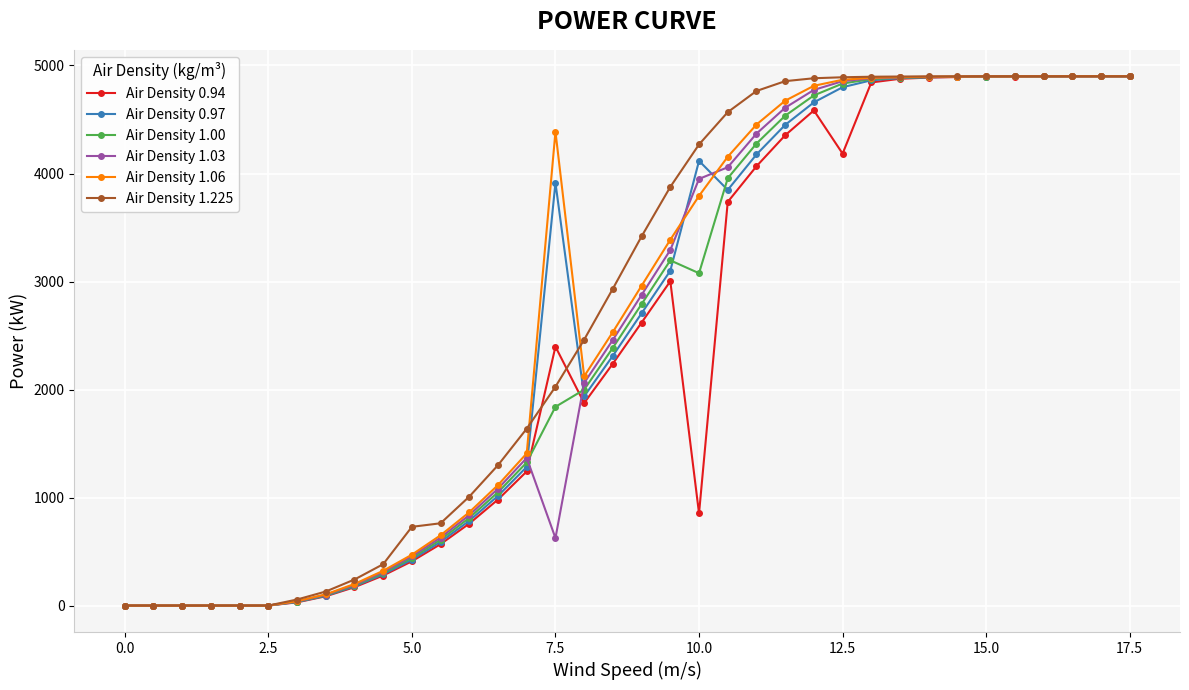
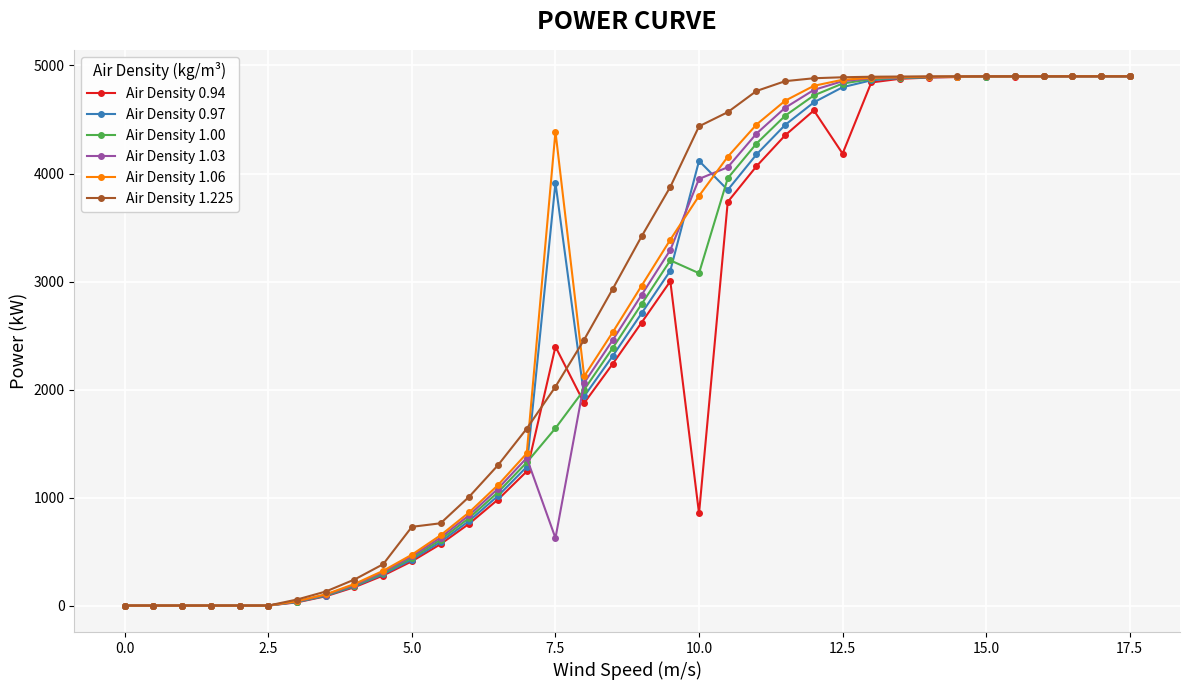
  {
    "Air Density 0.94": {
      "7.5": 2400,
      "10.0": 850,
      "12.5": 4180
    },
    "Air Density 0.97": {
      "7.5": 3910,
      "10.0": 4120,
      "12.5": 4800
    },
    "Air Density 1.00": {
-     "7.5": 1840,
+     "7.5": 1640,
      "10.0": 3080
    },
    "Air Density 1.03": {
      "7.5": 630,
      "10.0": 3950
    },
    "Air Density 1.06": {
      "7.5": 4390,
      "10.0": 3790
    },
    "Air Density 1.225": {
      "5.0": 730,
      "7.5": 2030,
-     "10.0": 4270
+     "10.0": 4440
    }
  }
